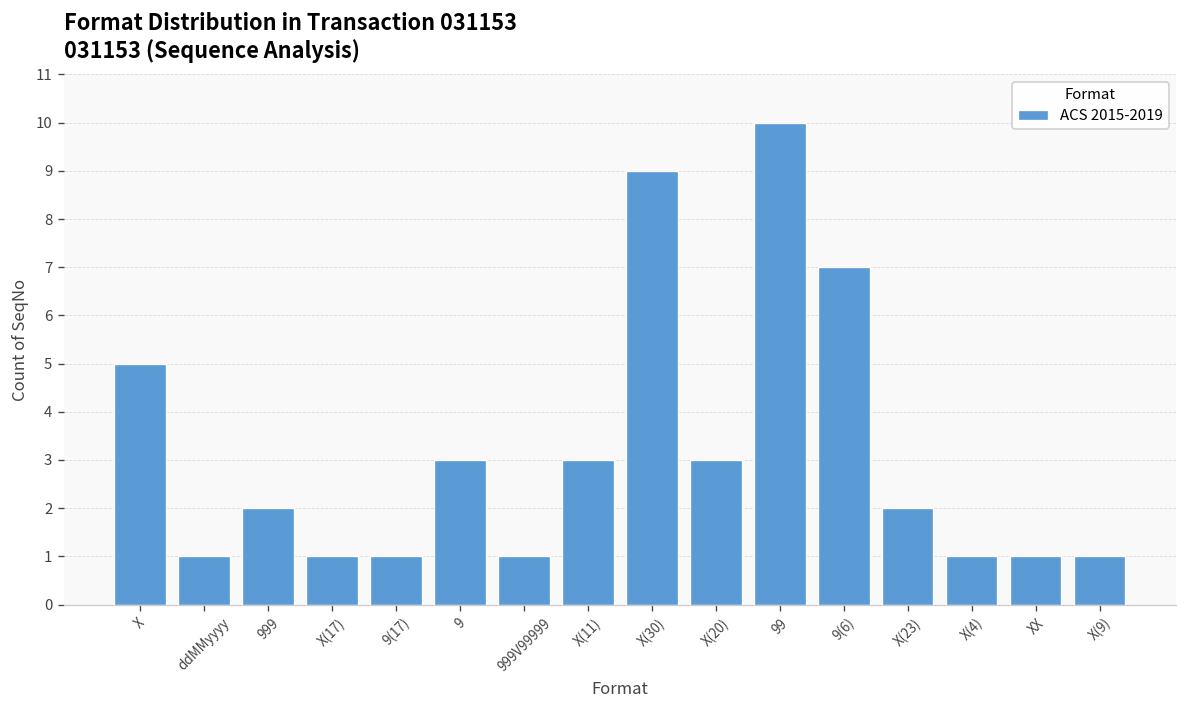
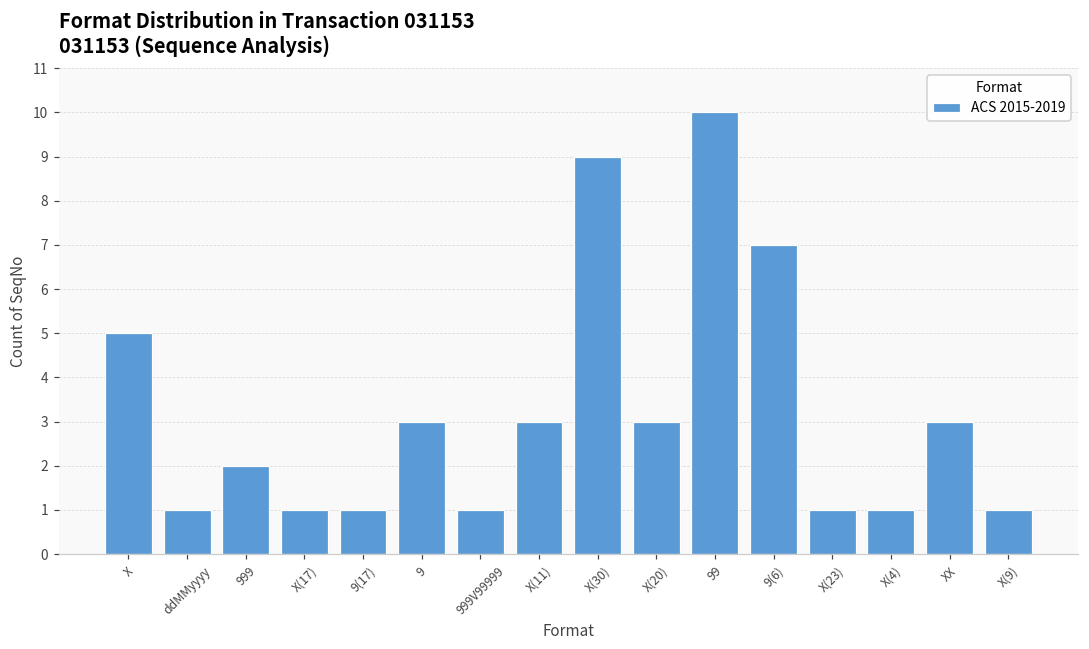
  {
    "X": 5,
    "ddMMyyyy": 1,
    "999": 2,
    "X(17)": 1,
    "9(17)": 1,
    "9": 3,
    "999V99999": 1,
    "X(11)": 3,
    "X(30)": 9,
    "X(20)": 3,
    "99": 10,
    "9(6)": 7,
-   "X(23)": 2,
+   "X(23)": 1,
    "X(4)": 1,
-   "XX": 1,
+   "XX": 3,
    "X(9)": 1
  }
